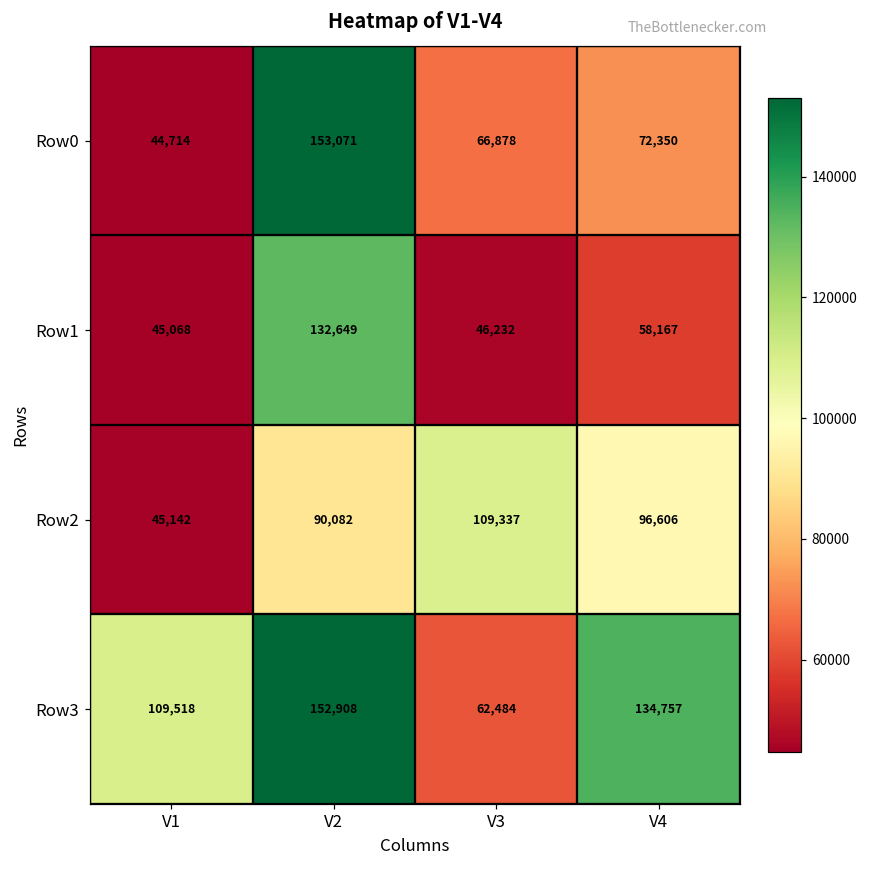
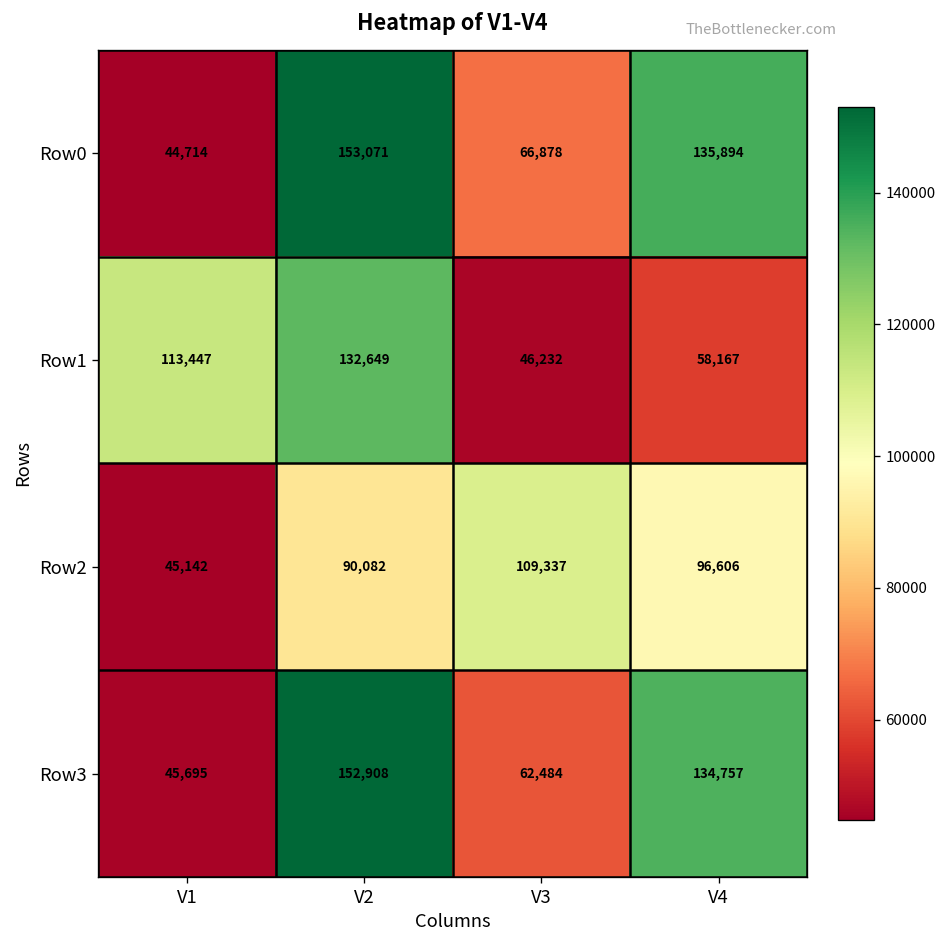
  {
    "Row0": {
      "V1": "44,714",
      "V2": "153,071",
      "V3": "66,878",
-     "V4": "72,350"
+     "V4": "135,894"
    },
    "Row1": {
-     "V1": "45,068",
+     "V1": "113,447",
      "V2": "132,649",
      "V3": "46,232",
      "V4": "58,167"
    },
    "Row2": {
      "V1": "45,142",
      "V2": "90,082",
      "V3": "109,337",
      "V4": "96,606"
    },
    "Row3": {
-     "V1": "109,518",
+     "V1": "45,695",
      "V2": "152,908",
      "V3": "62,484",
      "V4": "134,757"
    }
  }
